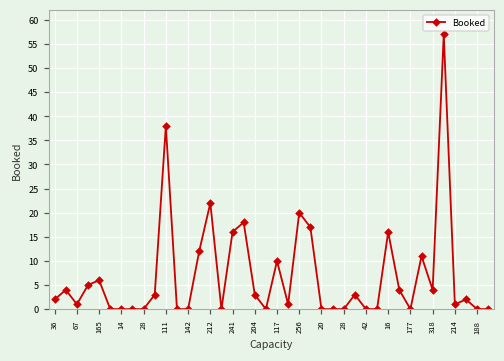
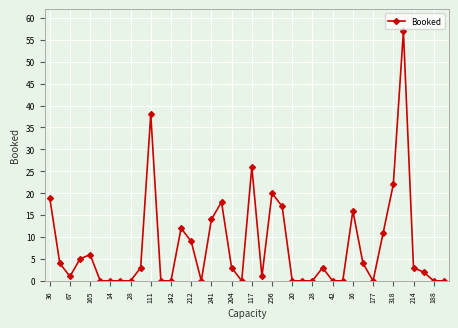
  {
-   "36": 2,
+   "36": 19,
    "67": 1,
    "165": 6,
    "14": 0,
    "111": 38,
    "142": 0,
-   "212": 22,
-   "241": 16,
+   "212": 9,
+   "241": 14,
    "204": 3,
-   "117": 10,
+   "117": 26,
    "256": 20,
    "20": 0,
    "42": 0,
    "16": 16,
    "177": 0,
-   "318": 4,
-   "214": 1,
+   "318": 22,
+   "214": 3,
    "188": 0
  }
